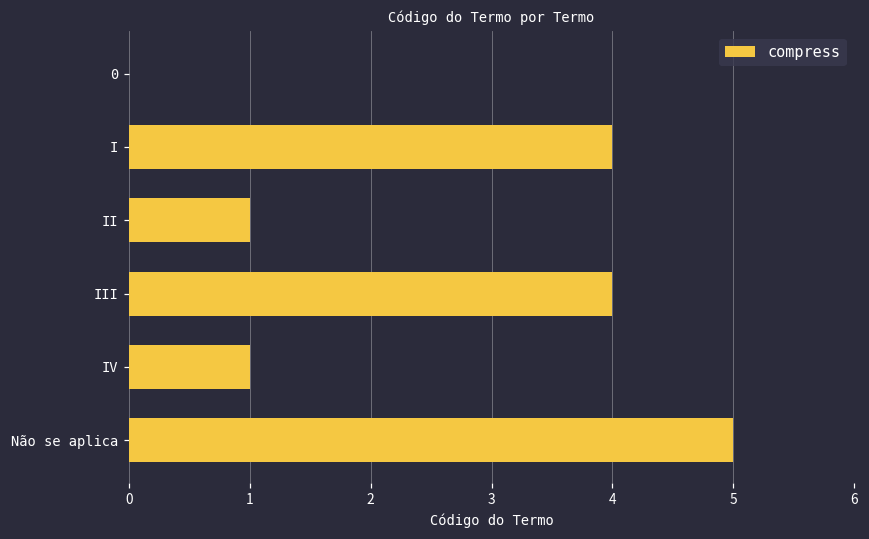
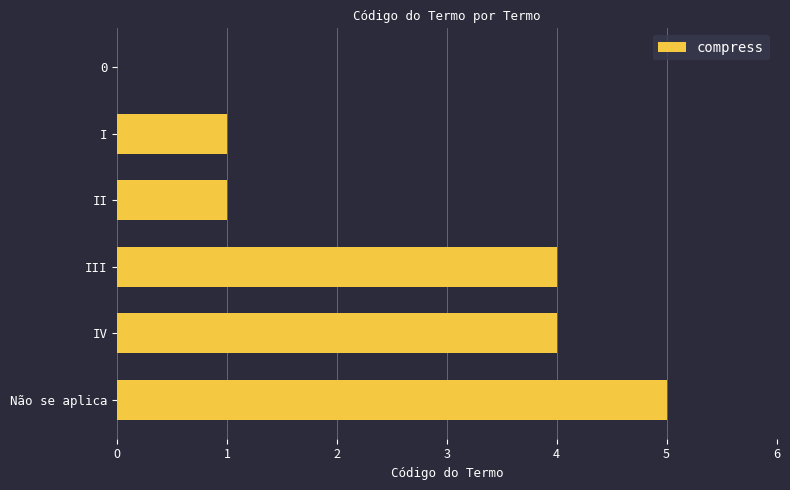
  {
    "0": 0,
-   "I": 4,
+   "I": 1,
    "II": 1,
    "III": 4,
-   "IV": 1,
+   "IV": 4,
    "Não se aplica": 5
  }
